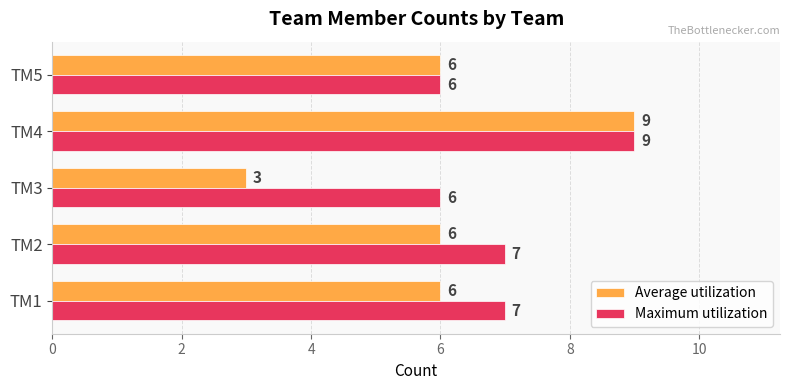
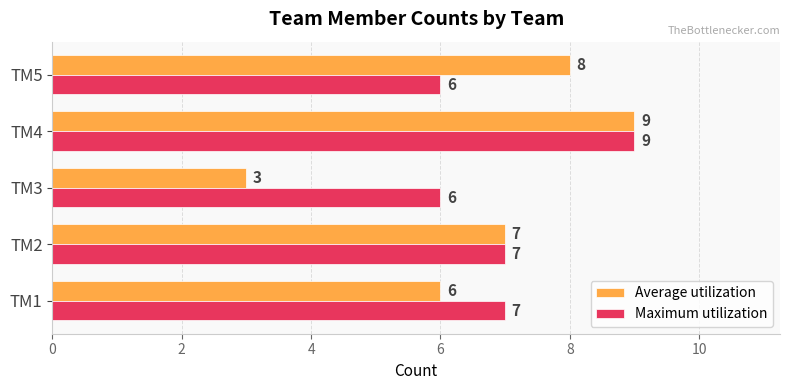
  {
    "Average utilization": {
-     "TM5": 6,
+     "TM5": 8,
      "TM4": 9,
      "TM3": 3,
-     "TM2": 6,
+     "TM2": 7,
      "TM1": 6
    },
    "Maximum utilization": {
      "TM5": 6,
      "TM4": 9,
      "TM3": 6,
      "TM2": 7,
      "TM1": 7
    }
  }
